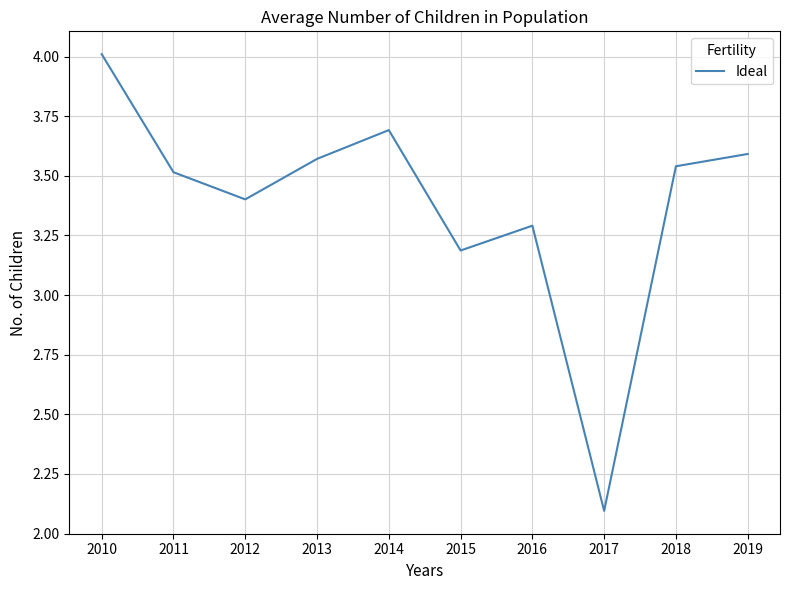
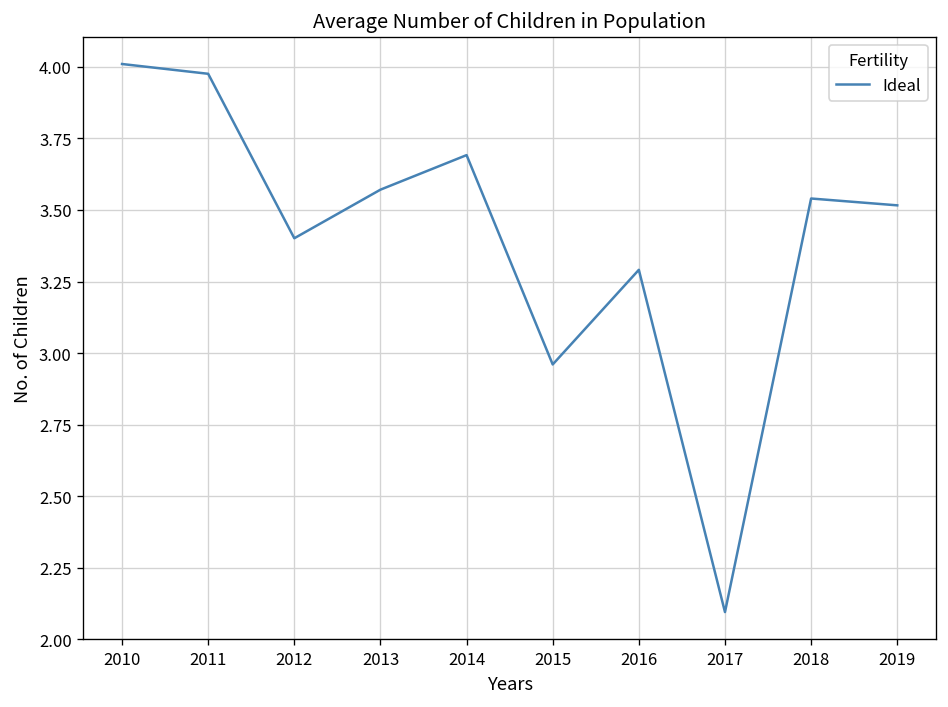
  {
    "2010": 4.01,
-   "2011": 3.51,
+   "2011": 3.98,
    "2012": 3.40,
    "2013": 3.57,
    "2014": 3.69,
-   "2015": 3.19,
+   "2015": 2.96,
    "2016": 3.29,
    "2017": 2.10,
    "2018": 3.54,
-   "2019": 3.59
+   "2019": 3.52
  }
